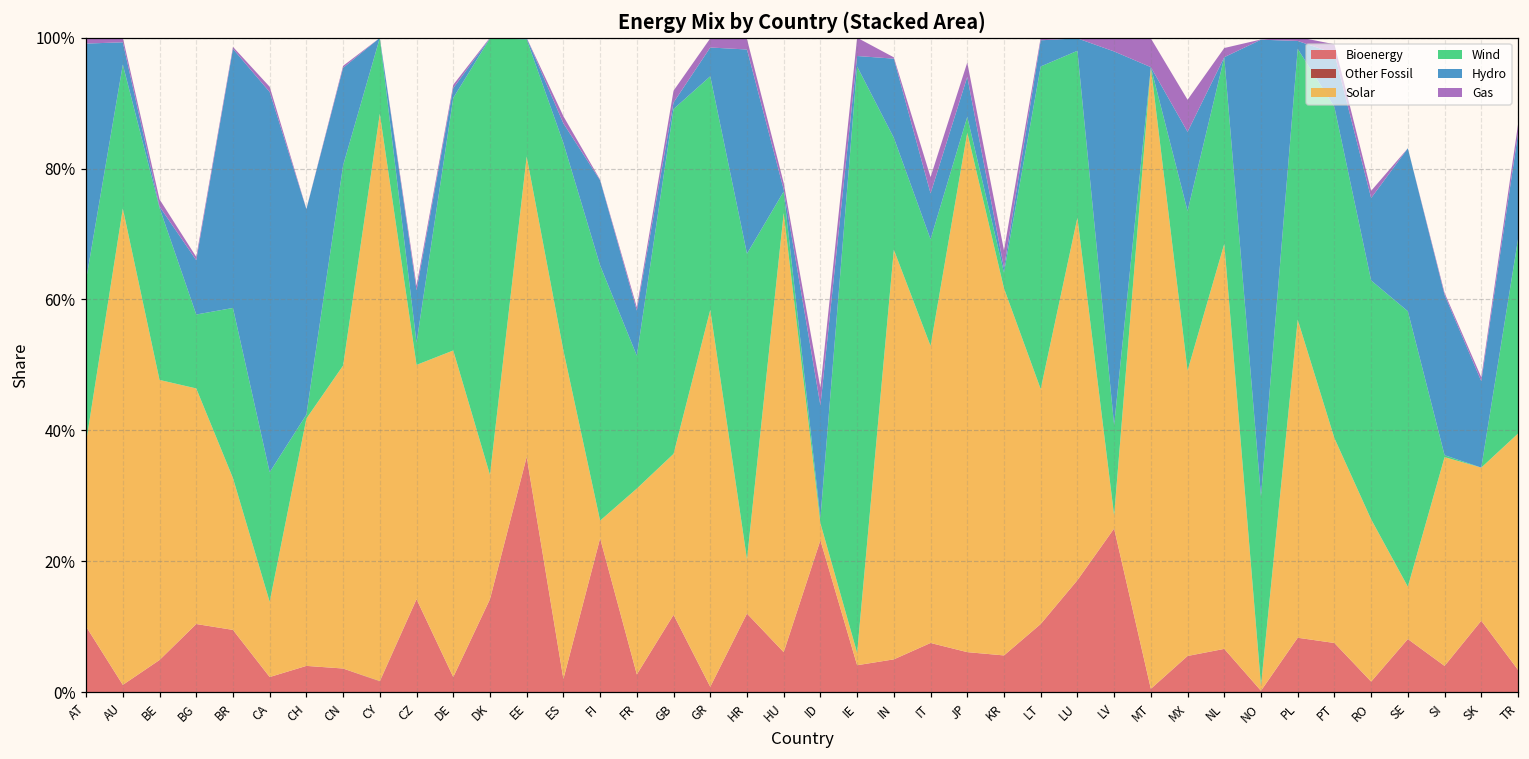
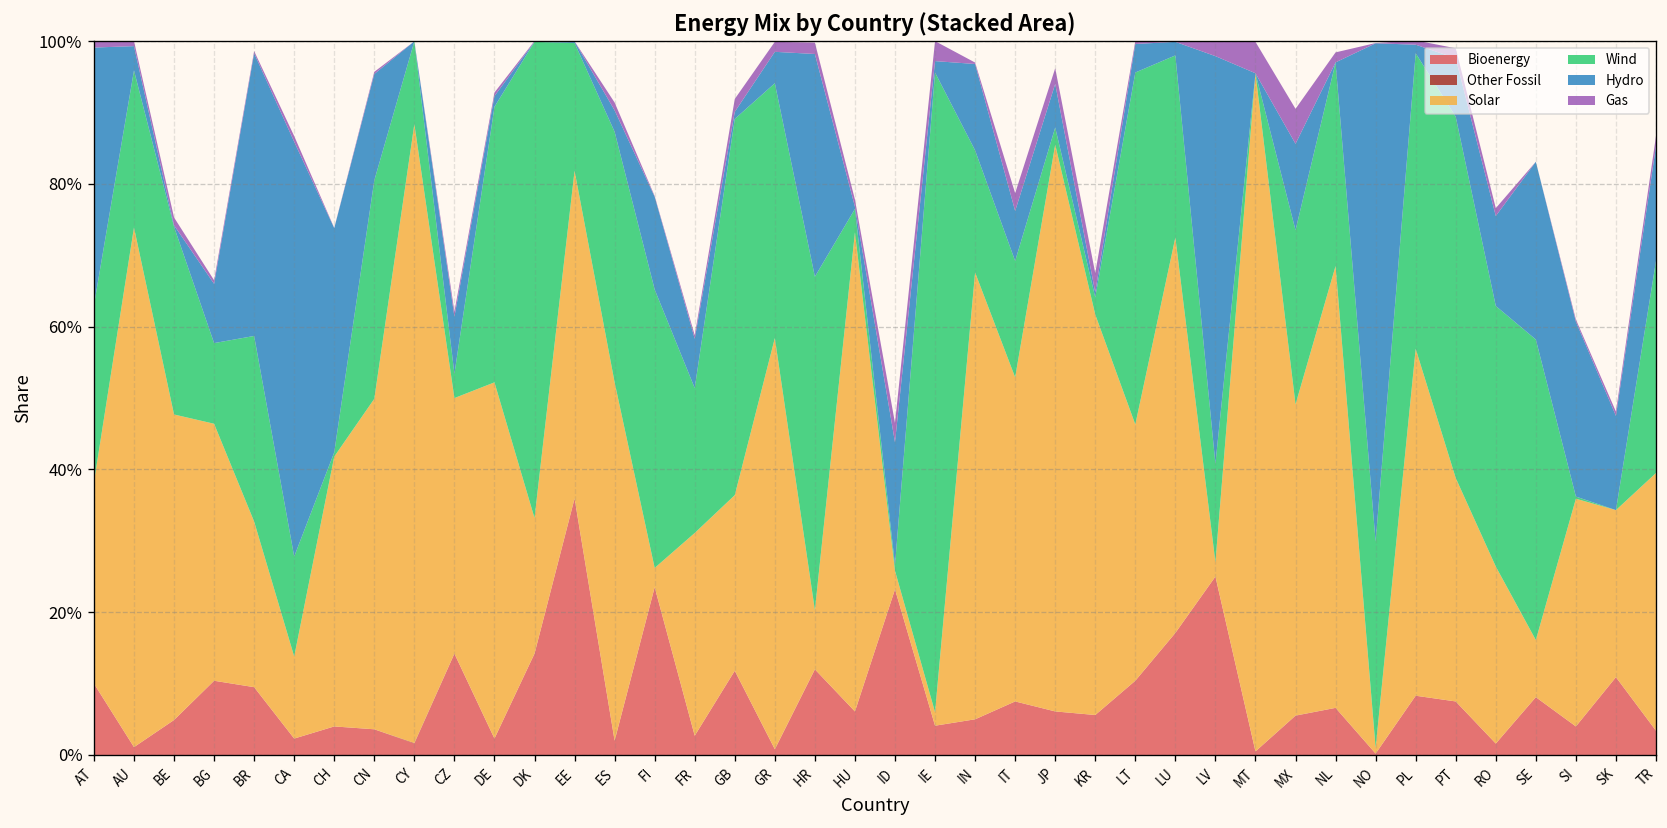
  {
    "Solar": {
      "AT": "28%",
      "AU": "73%",
      "BE": "43%",
      "BG": "36%",
      "BR": "23%",
      "CA": "12%",
      "CH": "38%",
      "CN": "46%",
      "CY": "87%",
      "CZ": "36%",
      "DE": "50%",
      "DK": "19%",
      "EE": "46%",
      "ES": "50%",
      "FI": "3%",
      "FR": "28%",
      "GB": "25%",
      "GR": "58%",
      "HR": "8%",
      "HU": "67%",
      "ID": "3%",
      "IE": "2%",
      "IN": "63%",
      "IT": "45%",
      "JP": "79%",
      "KR": "56%",
      "LT": "36%",
      "LU": "55%",
      "LV": "2%",
      "MX": "44%",
      "NL": "62%",
      "NO": "1%",
      "PL": "49%",
      "PT": "31%",
      "RO": "25%",
      "SE": "8%",
      "TR": "36%"
    },
    "Wind": {
      "AT": "25%",
      "AU": "22%",
      "BG": "11%",
      "BR": "26%",
-     "CA": "20%",
+     "CA": "14%",
      "CH": "1%",
      "CN": "31%",
      "CZ": "3%",
      "DE": "39%",
-     "ES": "32%",
+     "ES": "35%",
      "FI": "39%",
      "FR": "20%",
      "GB": "53%",
      "GR": "36%",
      "HR": "47%",
      "ID": "1%",
      "IE": "90%",
      "IN": "17%",
      "IT": "16%",
      "JP": "2%",
      "KR": "2%",
      "LT": "49%",
      "LU": "26%",
      "LV": "14%",
      "MX": "24%",
      "NO": "29%",
      "PL": "41%",
      "PT": "51%",
      "RO": "37%",
      "SE": "42%",
      "TR": "30%"
    },
    "Hydro": {
      "AT": "36%",
      "AU": "3%",
      "BG": "8%",
      "CA": "58%",
      "CZ": "8%",
      "DE": "2%",
      "ES": "3%",
      "FR": "7%",
      "GB": "1%",
      "GR": "4%",
      "HR": "31%",
      "ID": "17%",
      "IE": "2%",
      "IT": "7%",
      "JP": "6%",
      "KR": "1%",
      "LV": "57%",
      "MX": "12%",
      "PL": "1%",
      "RO": "13%",
      "SK": "13%",
      "TR": "16%"
    },
    "Gas": {
      "AT": "1%",
      "AU": "1%",
      "BE": "1%",
      "BG": "1%",
      "CA": "1%",
      "CZ": "1%",
      "DE": "1%",
      "ES": "1%",
      "FR": "1%",
      "GB": "2%",
      "GR": "1%",
      "HR": "2%",
      "HU": "1%",
      "ID": "3%",
      "IE": "3%",
      "IT": "3%",
      "JP": "2%",
      "KR": "3%",
      "LV": "2%",
      "MT": "4%",
      "MX": "5%",
      "NL": "1%",
      "PL": "1%",
      "RO": "1%",
      "SK": "1%",
      "TR": "1%"
    }
  }
